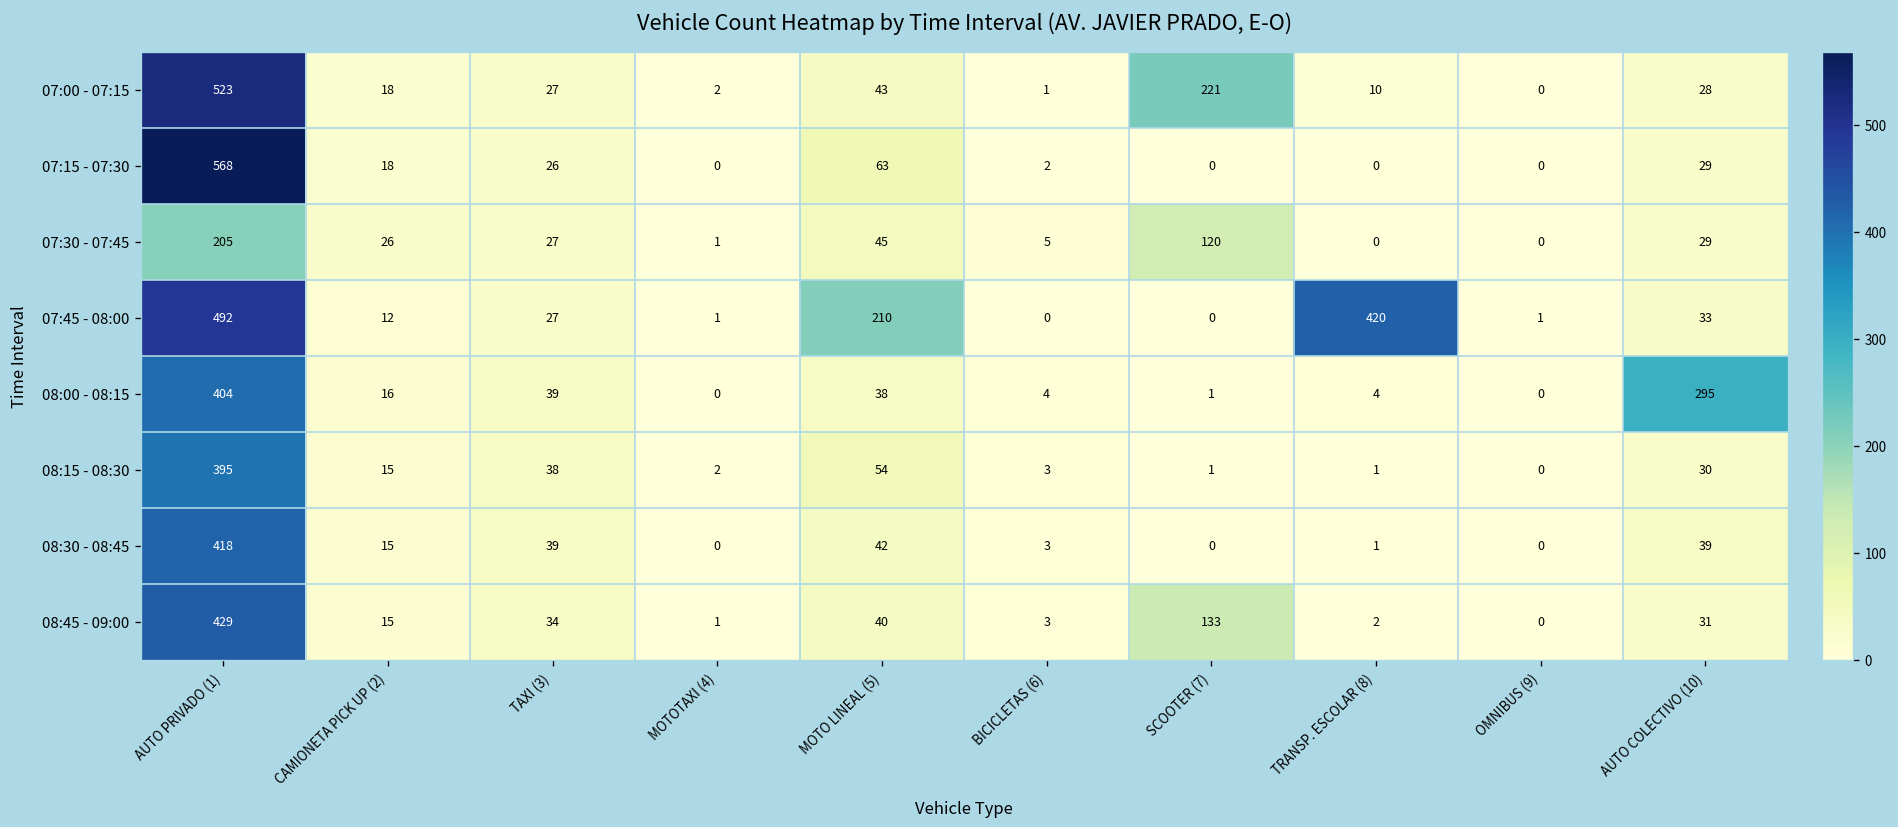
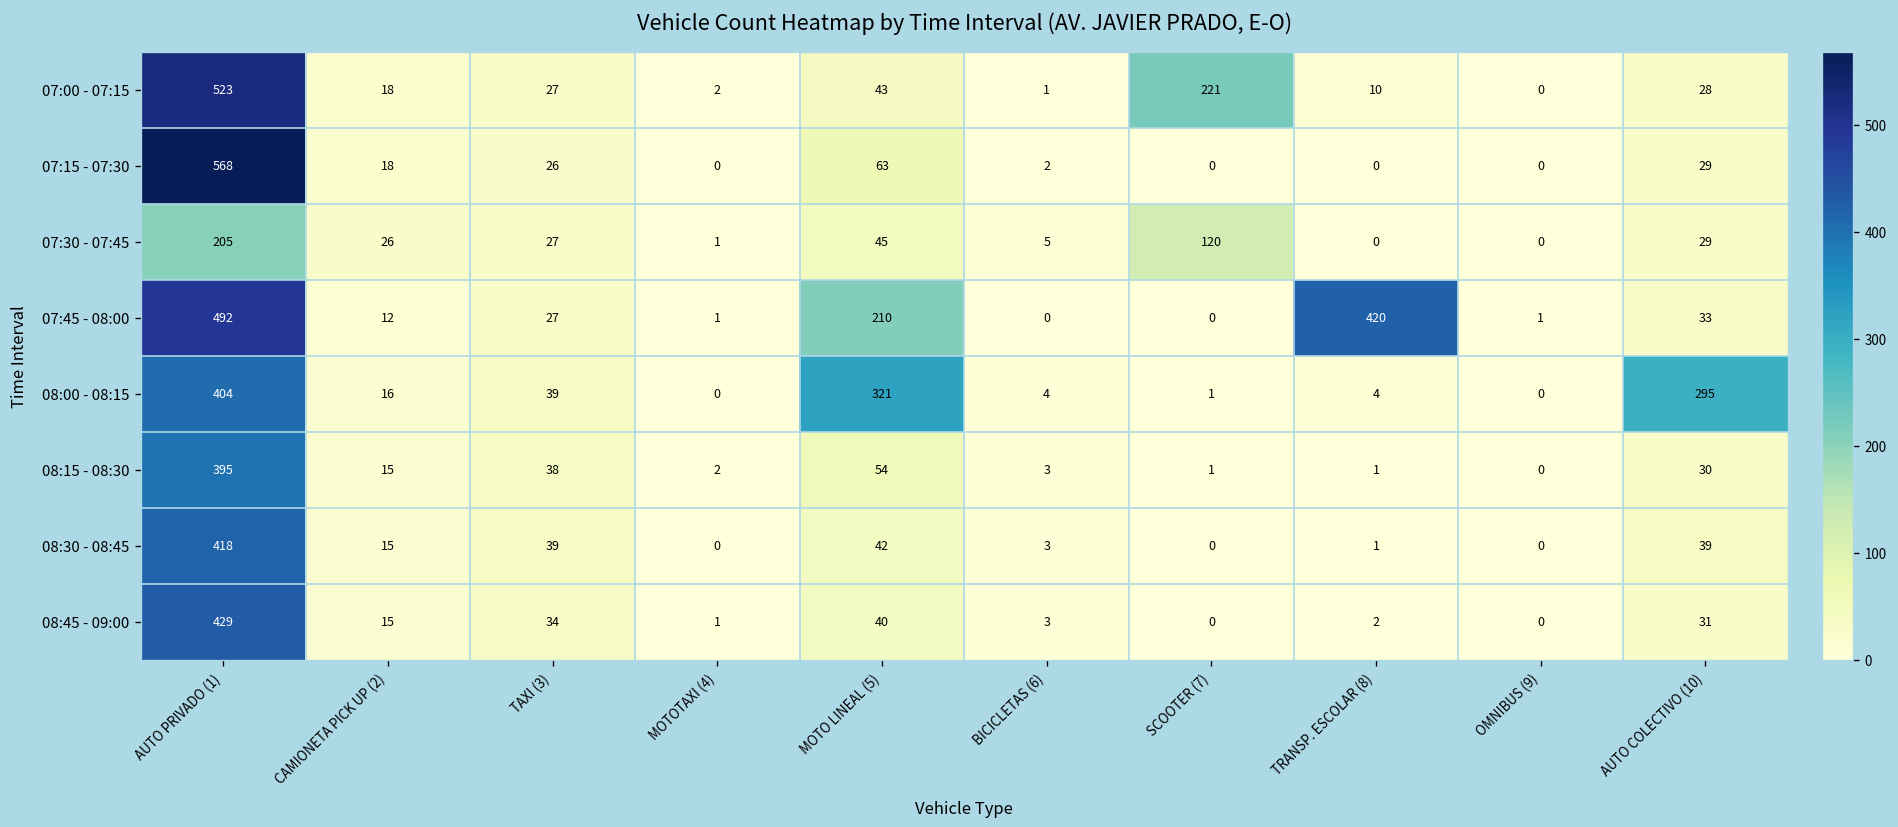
  {
    "07:00 - 07:15": {
      "AUTO PRIVADO (1)": 523,
      "CAMIONETA PICK UP (2)": 18,
      "TAXI (3)": 27,
      "MOTOTAXI (4)": 2,
      "MOTO LINEAL (5)": 43,
      "BICICLETAS (6)": 1,
      "SCOOTER (7)": 221,
      "TRANSP. ESCOLAR (8)": 10,
      "OMNIBUS (9)": 0,
      "AUTO COLECTIVO (10)": 28
    },
    "07:15 - 07:30": {
      "AUTO PRIVADO (1)": 568,
      "CAMIONETA PICK UP (2)": 18,
      "TAXI (3)": 26,
      "MOTOTAXI (4)": 0,
      "MOTO LINEAL (5)": 63,
      "BICICLETAS (6)": 2,
      "SCOOTER (7)": 0,
      "TRANSP. ESCOLAR (8)": 0,
      "OMNIBUS (9)": 0,
      "AUTO COLECTIVO (10)": 29
    },
    "07:30 - 07:45": {
      "AUTO PRIVADO (1)": 205,
      "CAMIONETA PICK UP (2)": 26,
      "TAXI (3)": 27,
      "MOTOTAXI (4)": 1,
      "MOTO LINEAL (5)": 45,
      "BICICLETAS (6)": 5,
      "SCOOTER (7)": 120,
      "TRANSP. ESCOLAR (8)": 0,
      "OMNIBUS (9)": 0,
      "AUTO COLECTIVO (10)": 29
    },
    "07:45 - 08:00": {
      "AUTO PRIVADO (1)": 492,
      "CAMIONETA PICK UP (2)": 12,
      "TAXI (3)": 27,
      "MOTOTAXI (4)": 1,
      "MOTO LINEAL (5)": 210,
      "BICICLETAS (6)": 0,
      "SCOOTER (7)": 0,
      "TRANSP. ESCOLAR (8)": 420,
      "OMNIBUS (9)": 1,
      "AUTO COLECTIVO (10)": 33
    },
    "08:00 - 08:15": {
      "AUTO PRIVADO (1)": 404,
      "CAMIONETA PICK UP (2)": 16,
      "TAXI (3)": 39,
      "MOTOTAXI (4)": 0,
-     "MOTO LINEAL (5)": 38,
+     "MOTO LINEAL (5)": 321,
      "BICICLETAS (6)": 4,
      "SCOOTER (7)": 1,
      "TRANSP. ESCOLAR (8)": 4,
      "OMNIBUS (9)": 0,
      "AUTO COLECTIVO (10)": 295
    },
    "08:15 - 08:30": {
      "AUTO PRIVADO (1)": 395,
      "CAMIONETA PICK UP (2)": 15,
      "TAXI (3)": 38,
      "MOTOTAXI (4)": 2,
      "MOTO LINEAL (5)": 54,
      "BICICLETAS (6)": 3,
      "SCOOTER (7)": 1,
      "TRANSP. ESCOLAR (8)": 1,
      "OMNIBUS (9)": 0,
      "AUTO COLECTIVO (10)": 30
    },
    "08:30 - 08:45": {
      "AUTO PRIVADO (1)": 418,
      "CAMIONETA PICK UP (2)": 15,
      "TAXI (3)": 39,
      "MOTOTAXI (4)": 0,
      "MOTO LINEAL (5)": 42,
      "BICICLETAS (6)": 3,
      "SCOOTER (7)": 0,
      "TRANSP. ESCOLAR (8)": 1,
      "OMNIBUS (9)": 0,
      "AUTO COLECTIVO (10)": 39
    },
    "08:45 - 09:00": {
      "AUTO PRIVADO (1)": 429,
      "CAMIONETA PICK UP (2)": 15,
      "TAXI (3)": 34,
      "MOTOTAXI (4)": 1,
      "MOTO LINEAL (5)": 40,
      "BICICLETAS (6)": 3,
-     "SCOOTER (7)": 133,
+     "SCOOTER (7)": 0,
      "TRANSP. ESCOLAR (8)": 2,
      "OMNIBUS (9)": 0,
      "AUTO COLECTIVO (10)": 31
    }
  }
